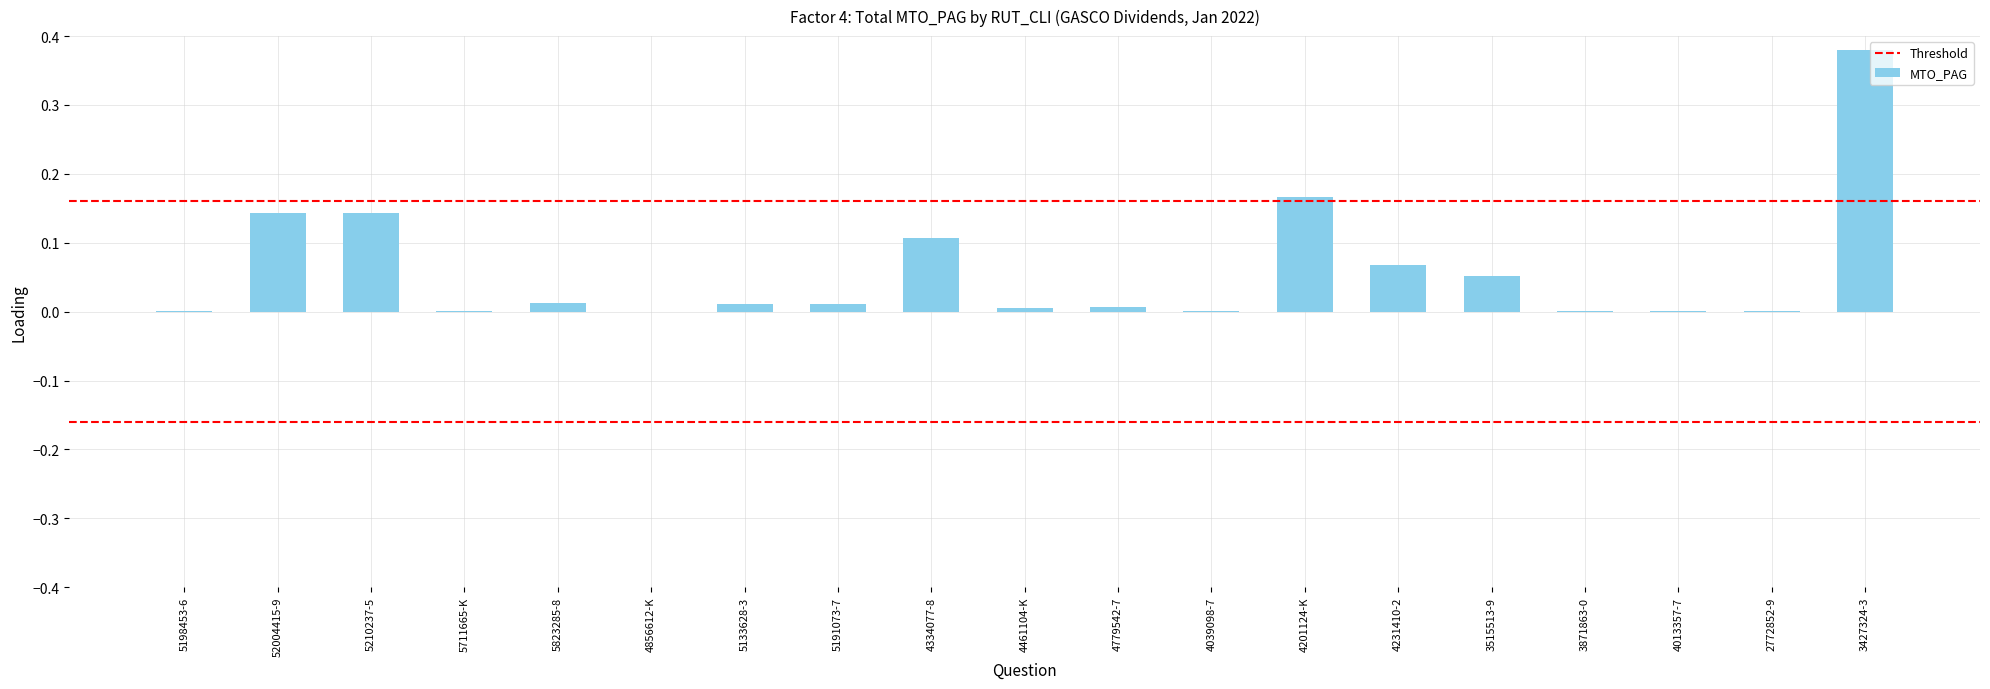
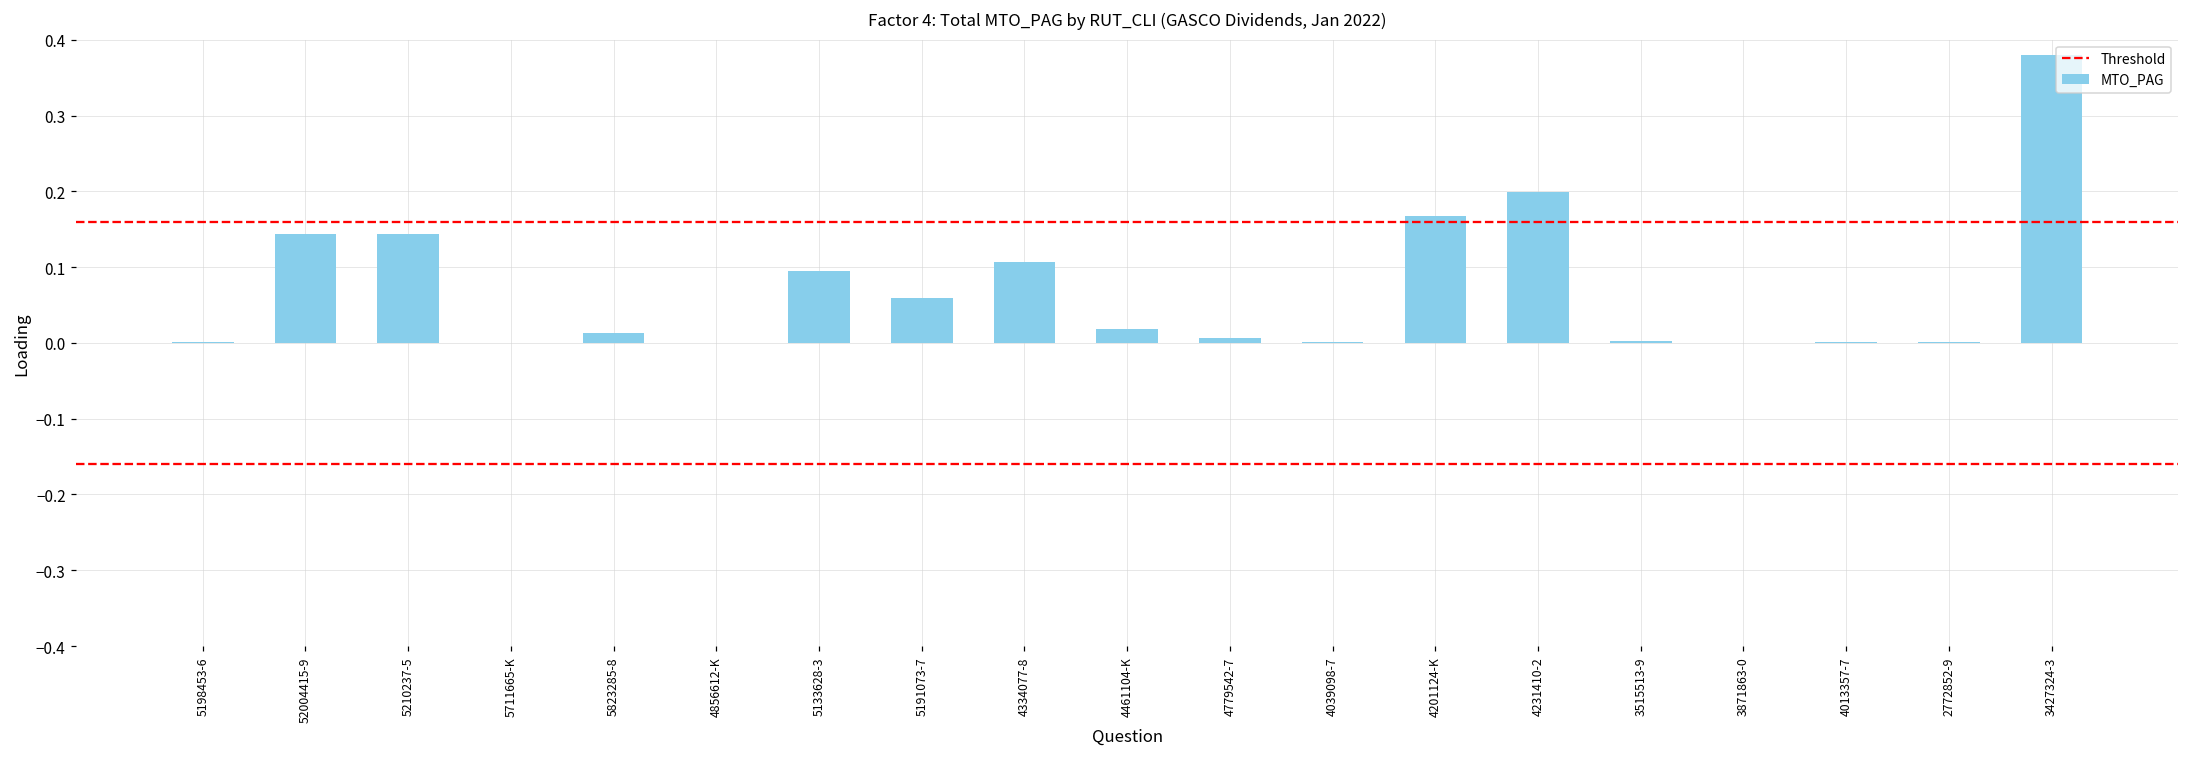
  {
    "52004415-9": 0.14,
    "5210237-5": 0.14,
    "5823285-8": 0.01,
-   "5133628-3": 0.01,
-   "5191073-7": 0.01,
+   "5133628-3": 0.10,
+   "5191073-7": 0.06,
    "4334077-8": 0.11,
-   "4461104-K": 0.00,
+   "4461104-K": 0.02,
    "4779542-7": 0.01,
    "4201124-K": 0.17,
-   "4231410-2": 0.07,
-   "3515513-9": 0.05,
+   "4231410-2": 0.20,
+   "3515513-9": 0.00,
    "3427324-3": 0.38
  }
